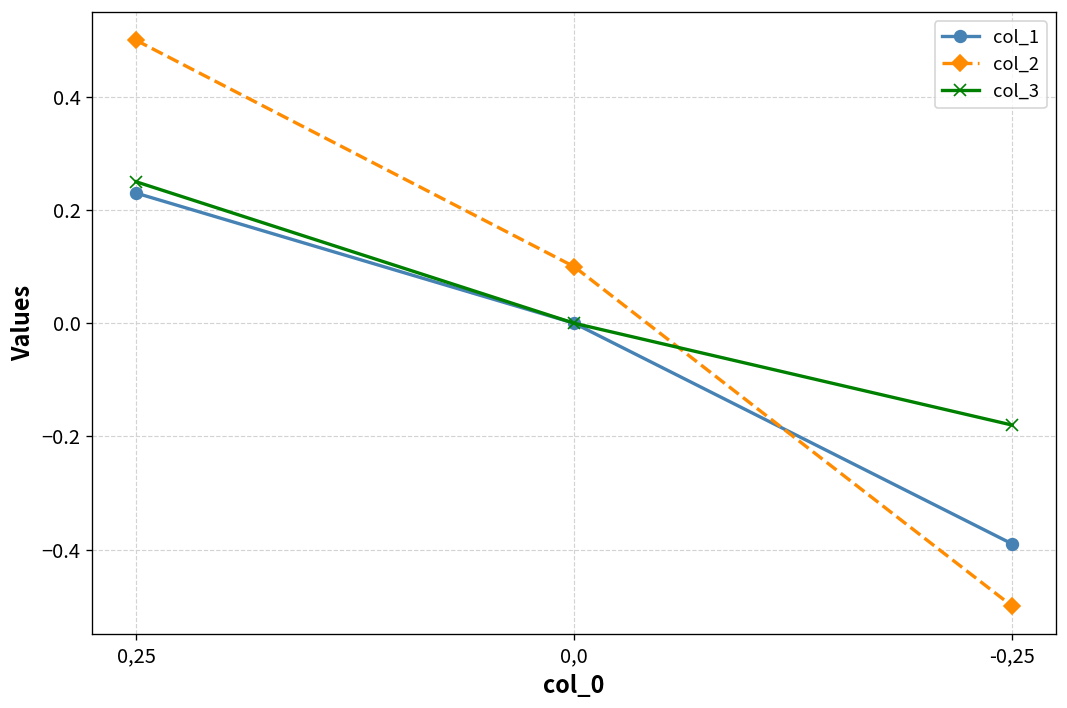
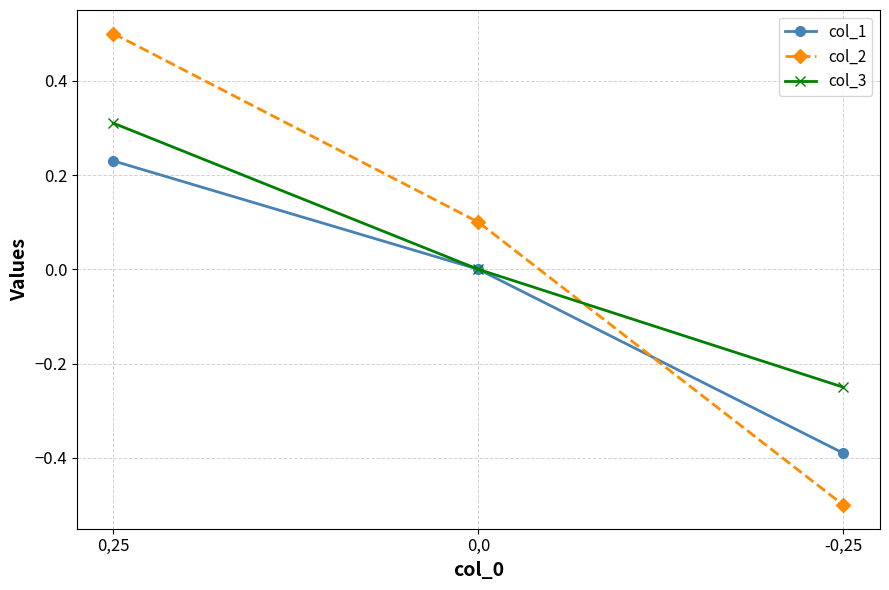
  {
    "col_1": {
      "0,25": 0.23,
      "-0,25": -0.39
    },
    "col_2": {
      "0,25": 0.50,
      "0,0": 0.10,
      "-0,25": -0.50
    },
    "col_3": {
-     "0,25": 0.25,
-     "-0,25": -0.18
+     "0,25": 0.31,
+     "-0,25": -0.25
    }
  }
